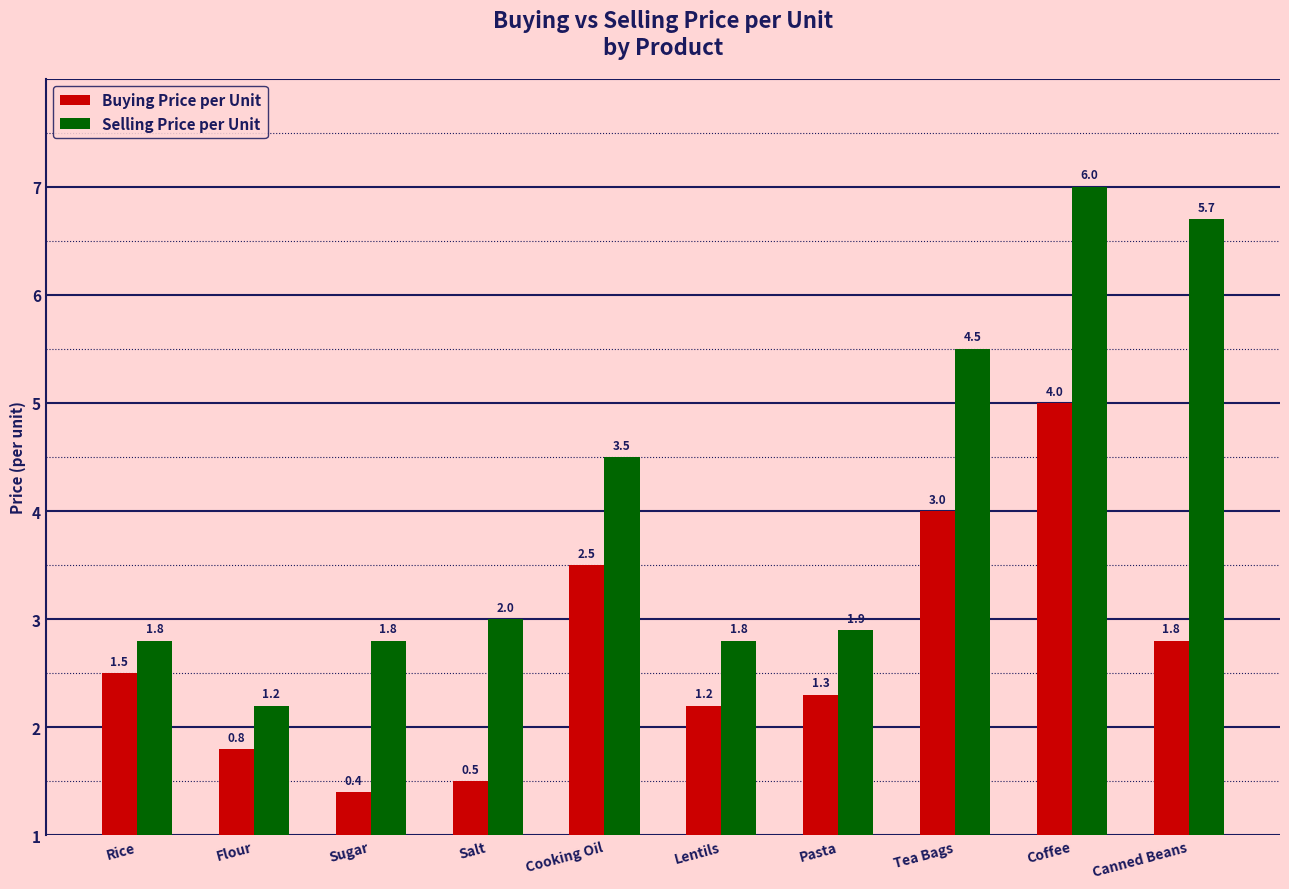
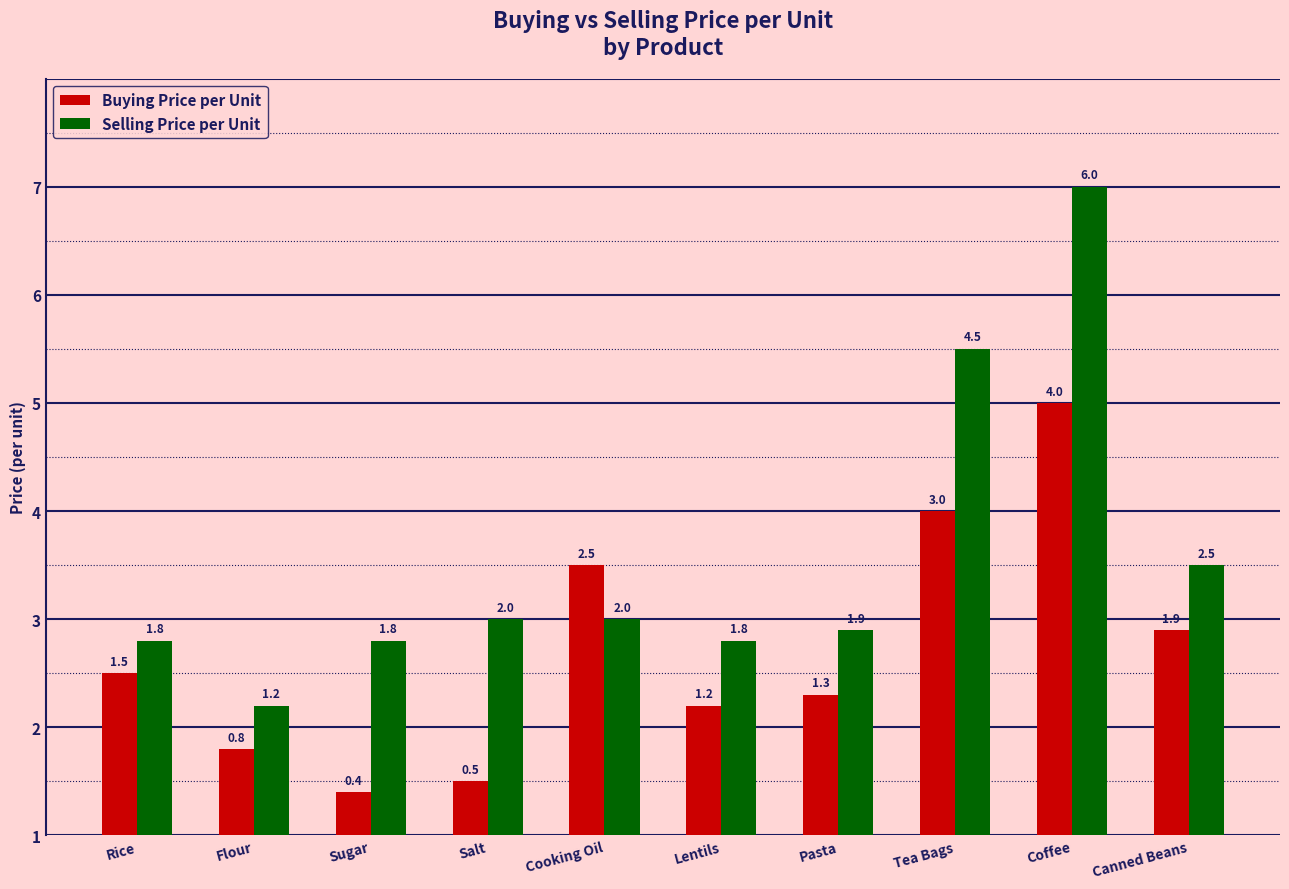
  {
    "Buying Price per Unit": {
      "Rice": 1.5,
      "Flour": 0.8,
      "Sugar": 0.4,
      "Salt": 0.5,
      "Cooking Oil": 2.5,
      "Lentils": 1.2,
      "Pasta": 1.3,
      "Tea Bags": 3.0,
      "Coffee": 4.0,
-     "Canned Beans": 1.8
+     "Canned Beans": 1.9
    },
    "Selling Price per Unit": {
      "Rice": 1.8,
      "Flour": 1.2,
      "Sugar": 1.8,
      "Salt": 2.0,
-     "Cooking Oil": 3.5,
+     "Cooking Oil": 2.0,
      "Lentils": 1.8,
      "Pasta": 1.9,
      "Tea Bags": 4.5,
      "Coffee": 6.0,
-     "Canned Beans": 5.7
+     "Canned Beans": 2.5
    }
  }
